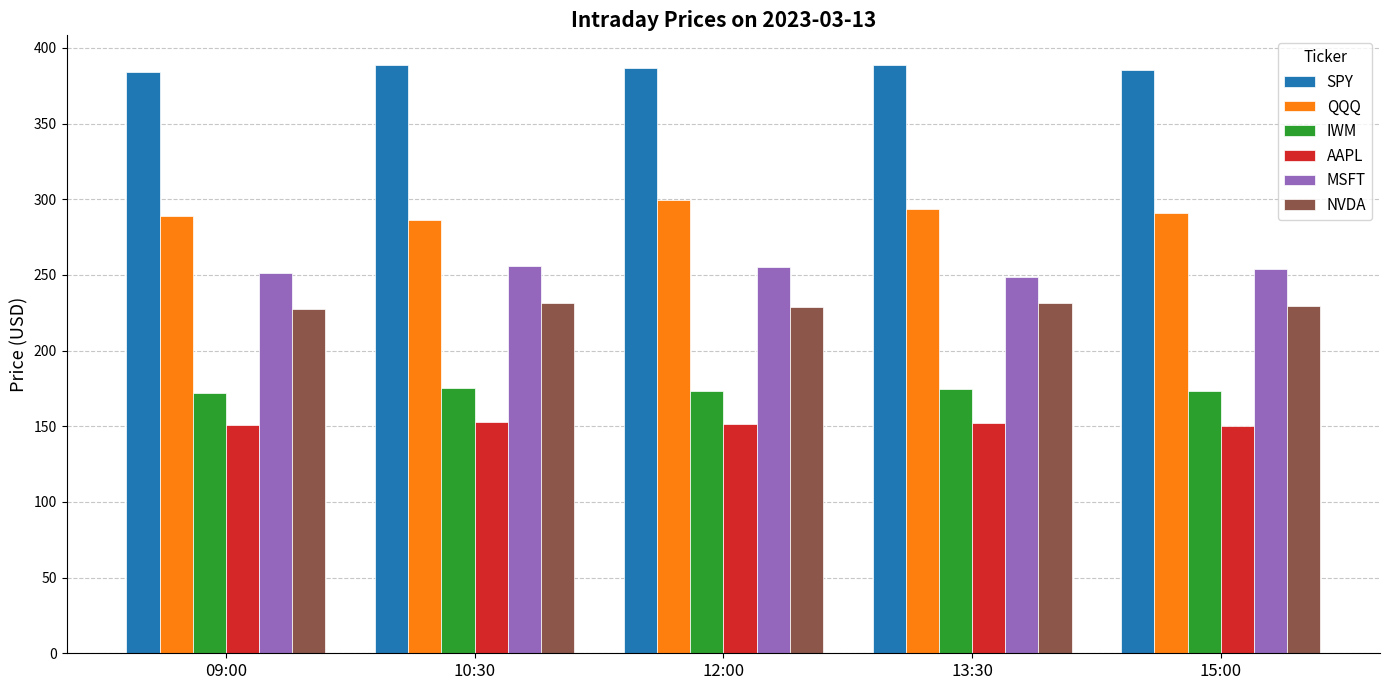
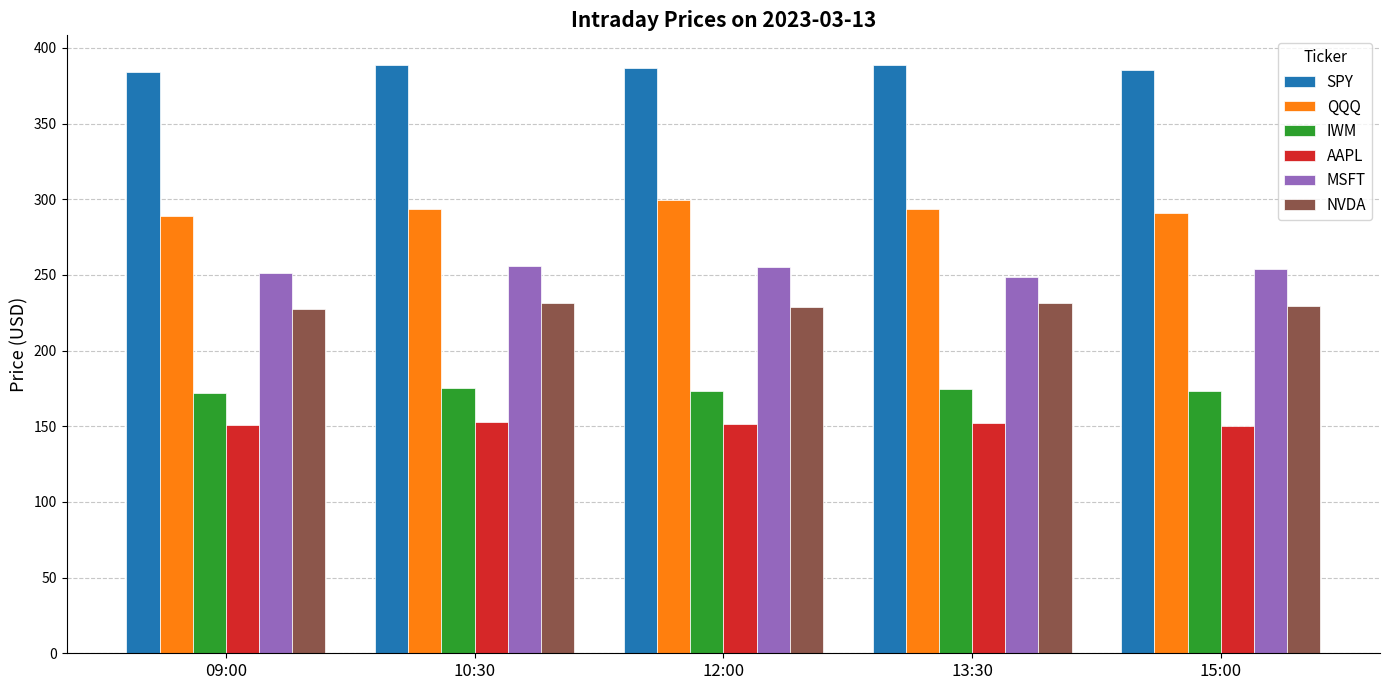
  {
    "SPY": {
      "09:00": 384,
      "10:30": 389,
      "12:00": 386,
      "13:30": 388,
      "15:00": 385
    },
    "QQQ": {
      "09:00": 289,
-     "10:30": 286,
+     "10:30": 293,
      "12:00": 299,
      "13:30": 294,
      "15:00": 291
    },
    "IWM": {
      "09:00": 172,
      "10:30": 176,
      "12:00": 173,
      "13:30": 175,
      "15:00": 173
    },
    "AAPL": {
      "09:00": 151,
      "10:30": 153,
      "12:00": 151,
      "13:30": 152,
      "15:00": 150
    },
    "MSFT": {
      "09:00": 251,
      "10:30": 256,
      "12:00": 255,
      "13:30": 249,
      "15:00": 254
    },
    "NVDA": {
      "09:00": 227,
      "10:30": 232,
      "12:00": 229,
      "13:30": 232,
      "15:00": 230
    }
  }
